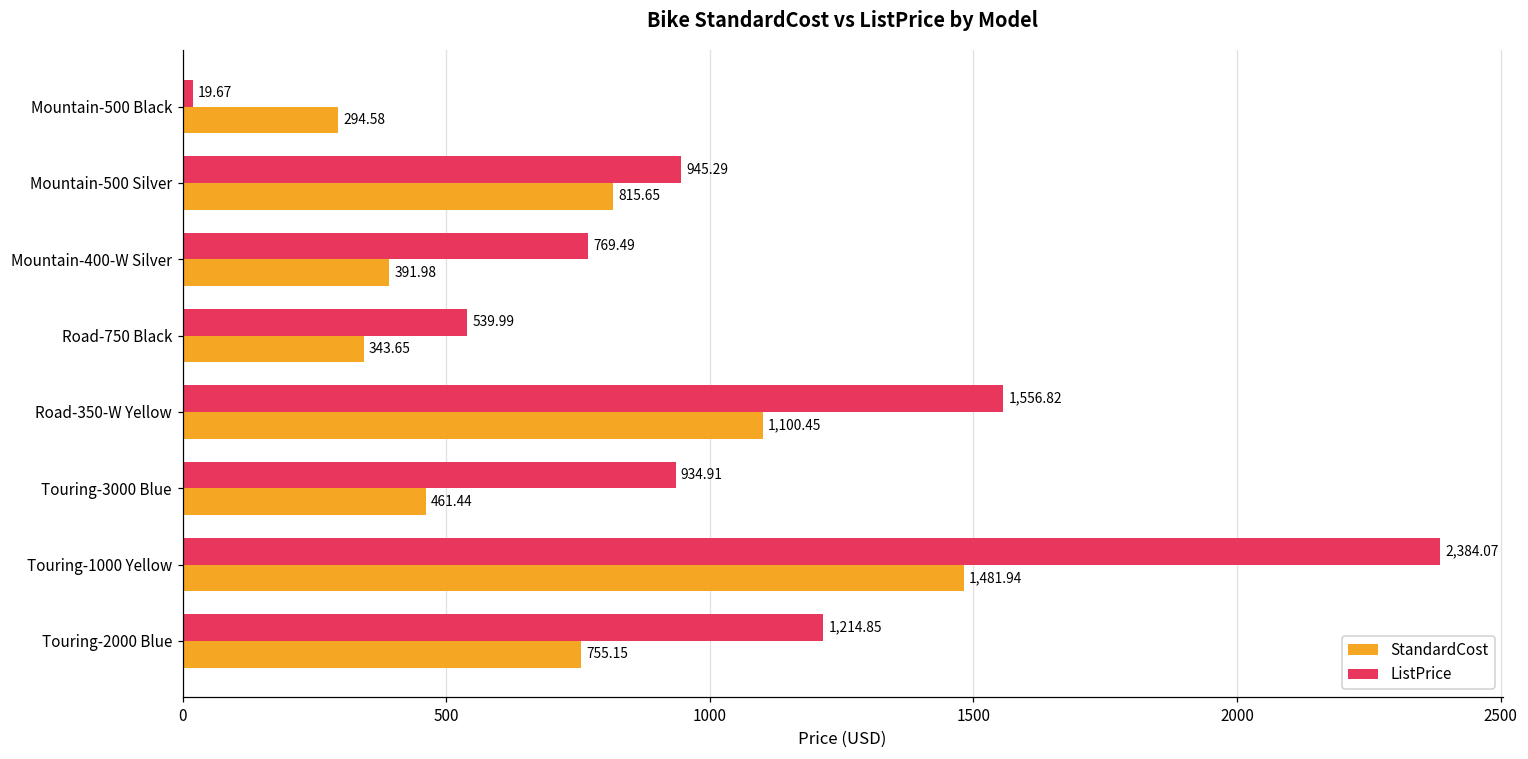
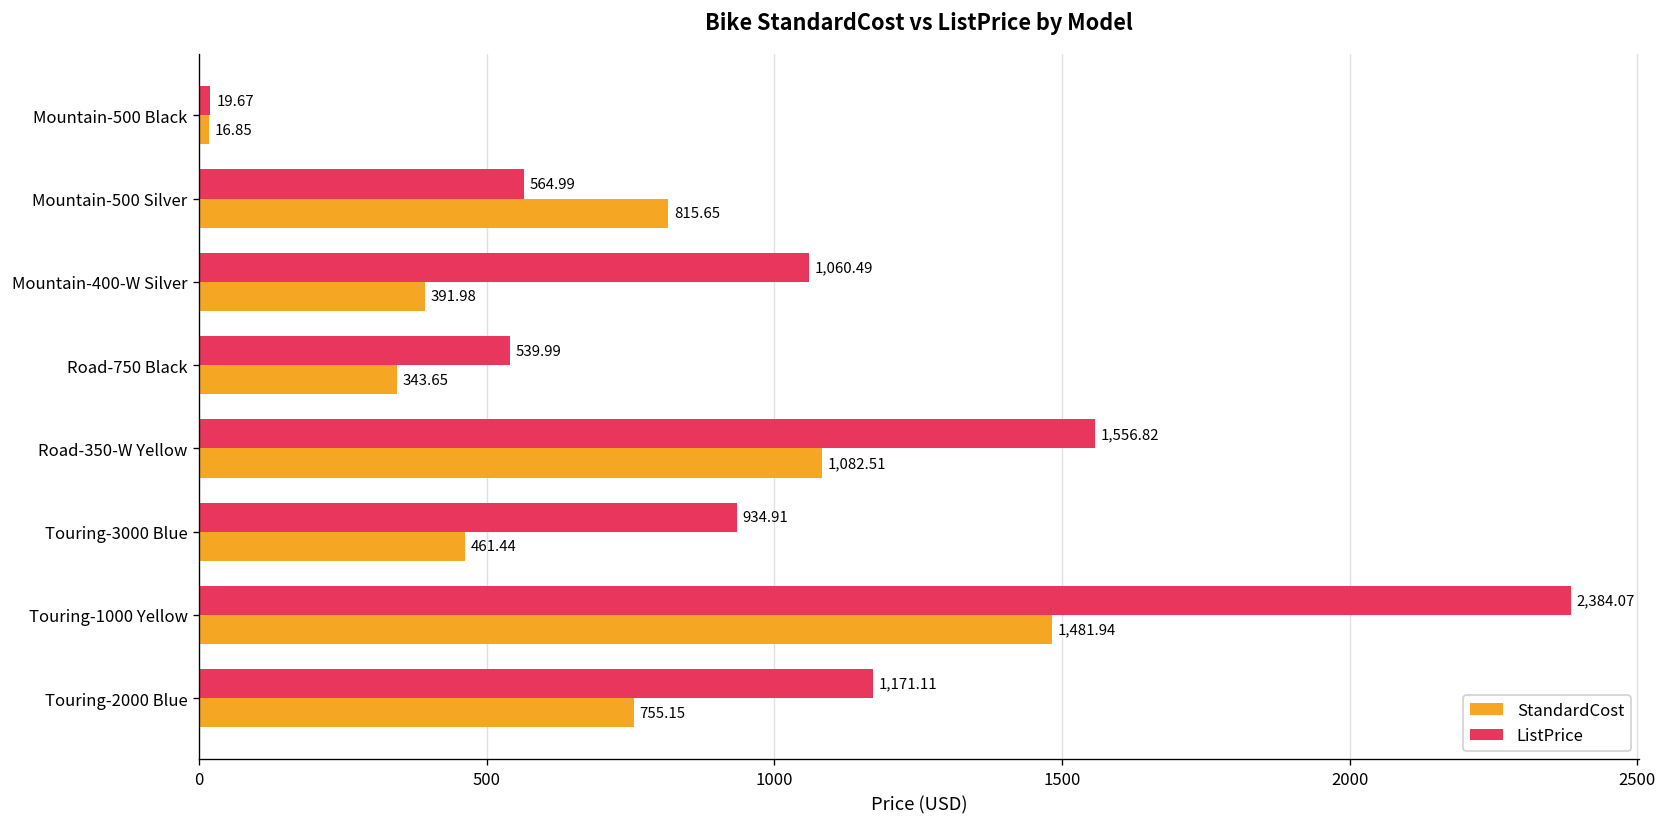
  {
    "StandardCost": {
-     "Mountain-500 Black": "294.58",
+     "Mountain-500 Black": "16.85",
      "Mountain-500 Silver": "815.65",
      "Mountain-400-W Silver": "391.98",
      "Road-750 Black": "343.65",
-     "Road-350-W Yellow": "1,100.45",
+     "Road-350-W Yellow": "1,082.51",
      "Touring-3000 Blue": "461.44",
      "Touring-1000 Yellow": "1,481.94",
      "Touring-2000 Blue": "755.15"
    },
    "ListPrice": {
      "Mountain-500 Black": "19.67",
-     "Mountain-500 Silver": "945.29",
-     "Mountain-400-W Silver": "769.49",
+     "Mountain-500 Silver": "564.99",
+     "Mountain-400-W Silver": "1,060.49",
      "Road-750 Black": "539.99",
      "Road-350-W Yellow": "1,556.82",
      "Touring-3000 Blue": "934.91",
      "Touring-1000 Yellow": "2,384.07",
-     "Touring-2000 Blue": "1,214.85"
+     "Touring-2000 Blue": "1,171.11"
    }
  }
